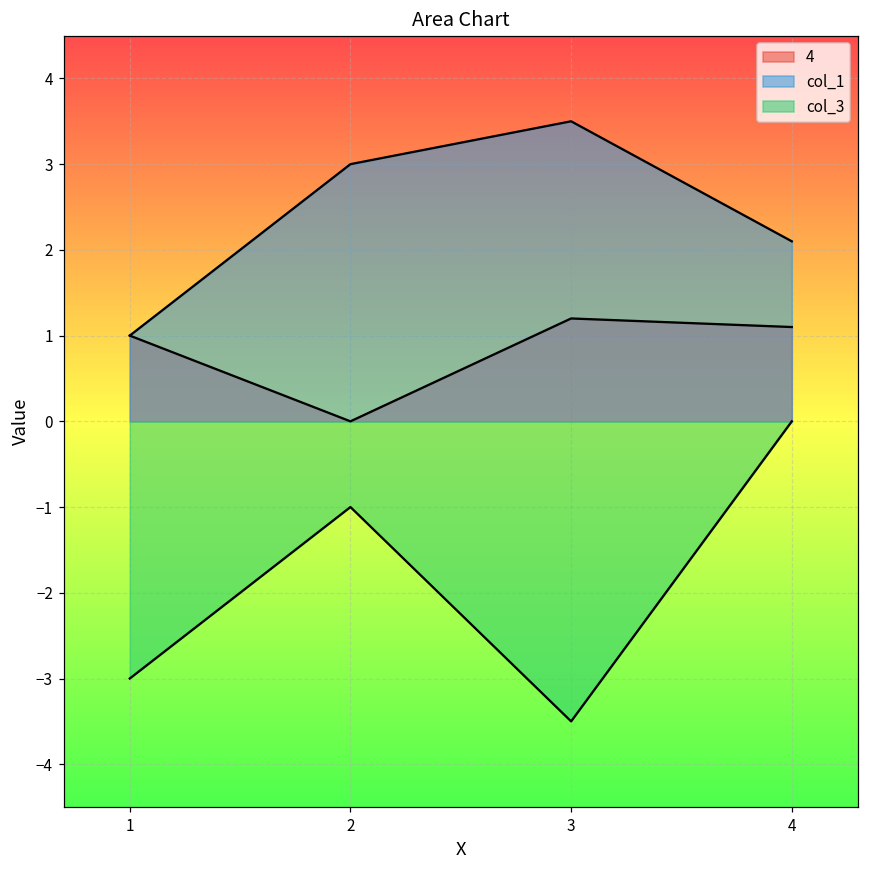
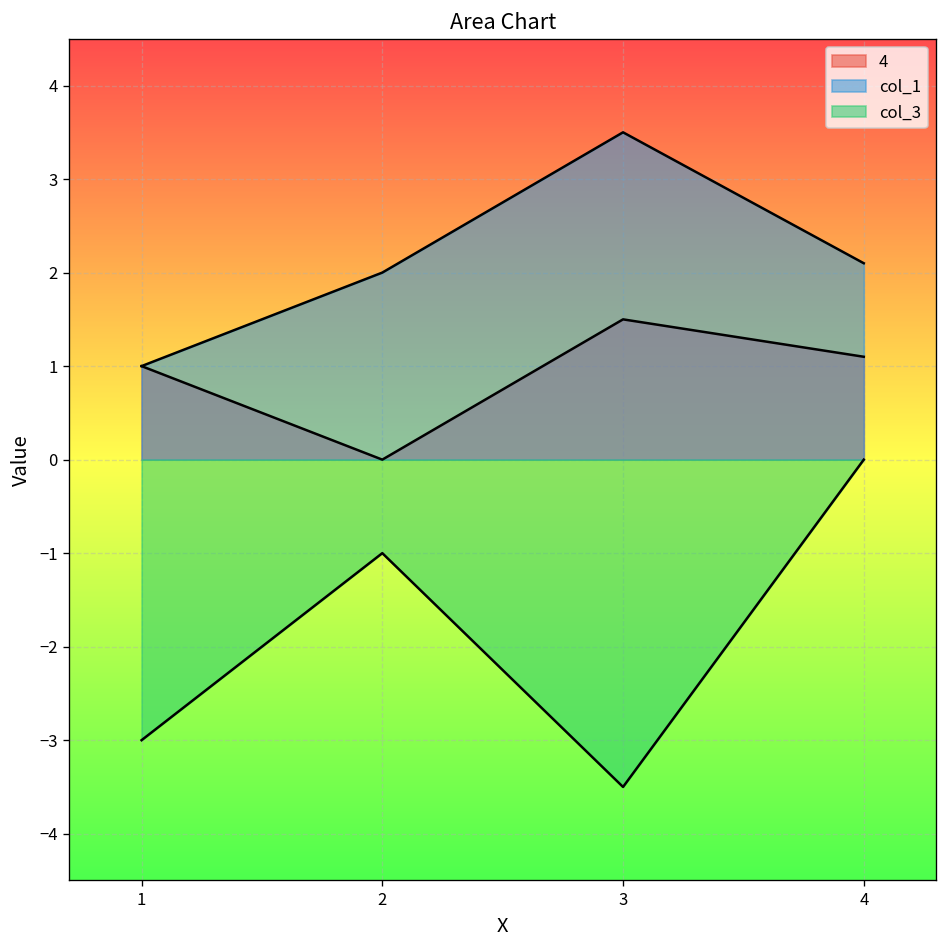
  {
    "4": {
-     "3": 1.2,
+     "3": 1.5,
      "4": 1.1
    },
    "col_1": {
-     "2": 3,
+     "2": 2,
      "3": 3.5,
      "4": 2.1
    }
  }
